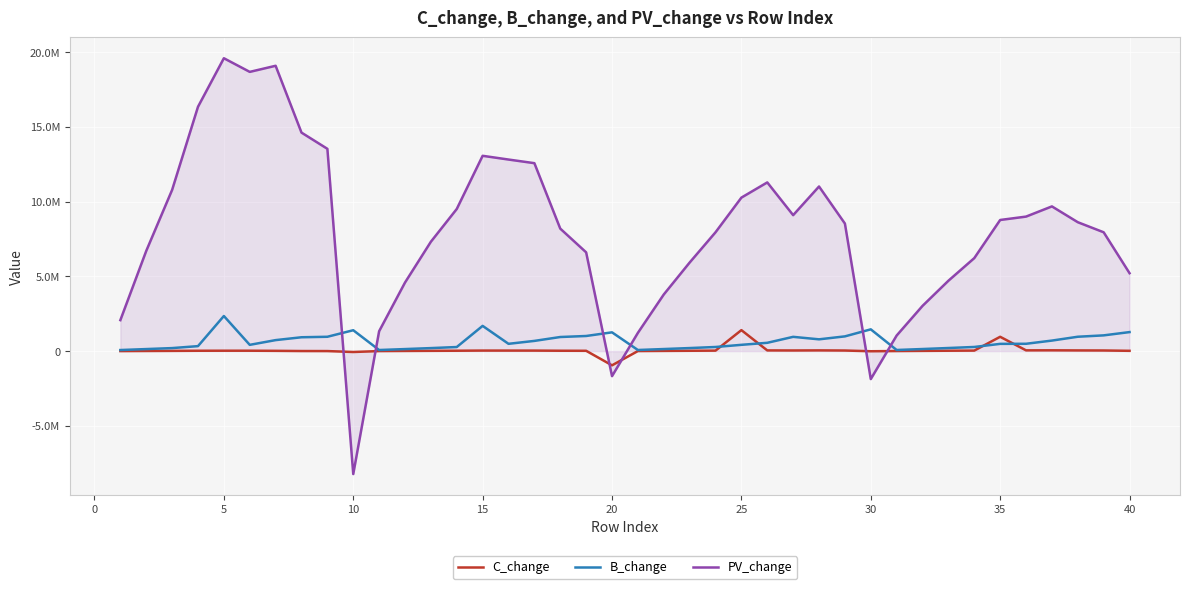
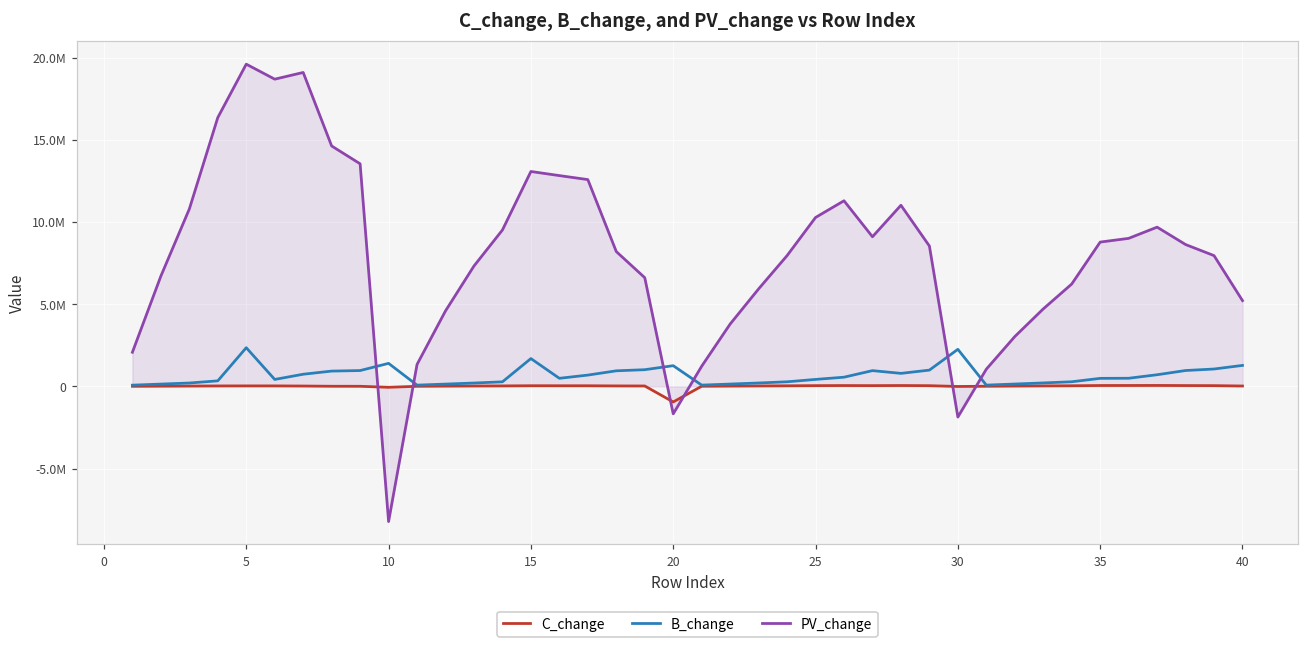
  {
    "C_change": {
      "5": 0,
      "15": 0,
      "20": -1000000,
-     "25": 1400000,
-     "35": 1000000,
+     "25": 0,
+     "35": 0,
      "40": 0
    },
    "B_change": {
      "5": 2300000,
      "10": 1400000,
      "15": 1700000,
      "20": 1300000,
      "25": 400000,
-     "30": 1500000,
+     "30": 2300000,
      "35": 500000,
      "40": 1300000
    }
  }
